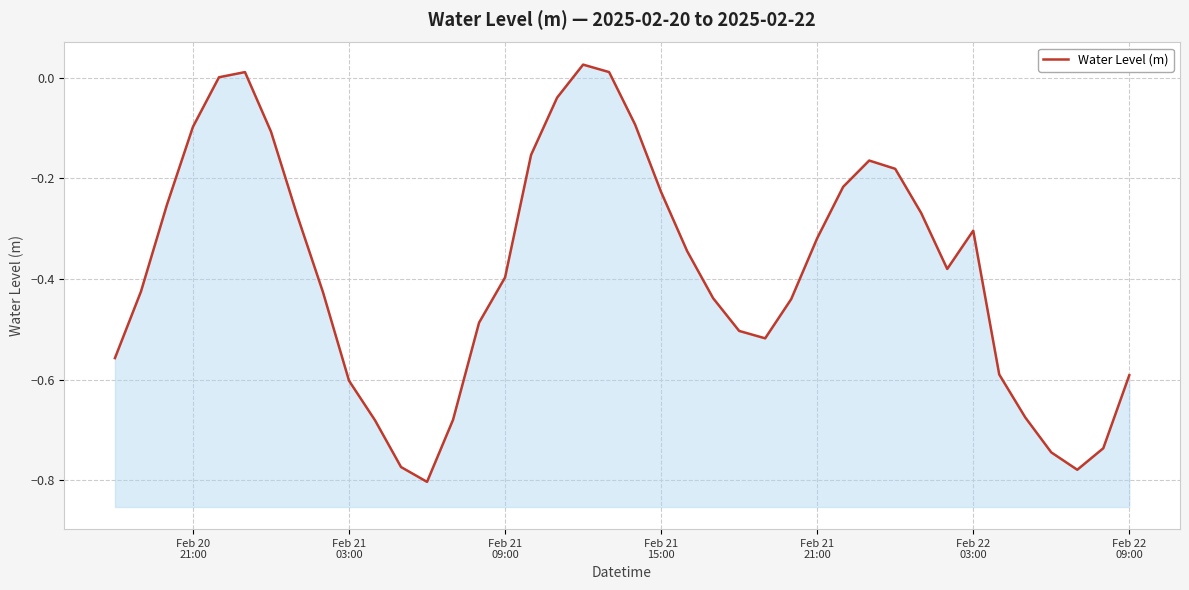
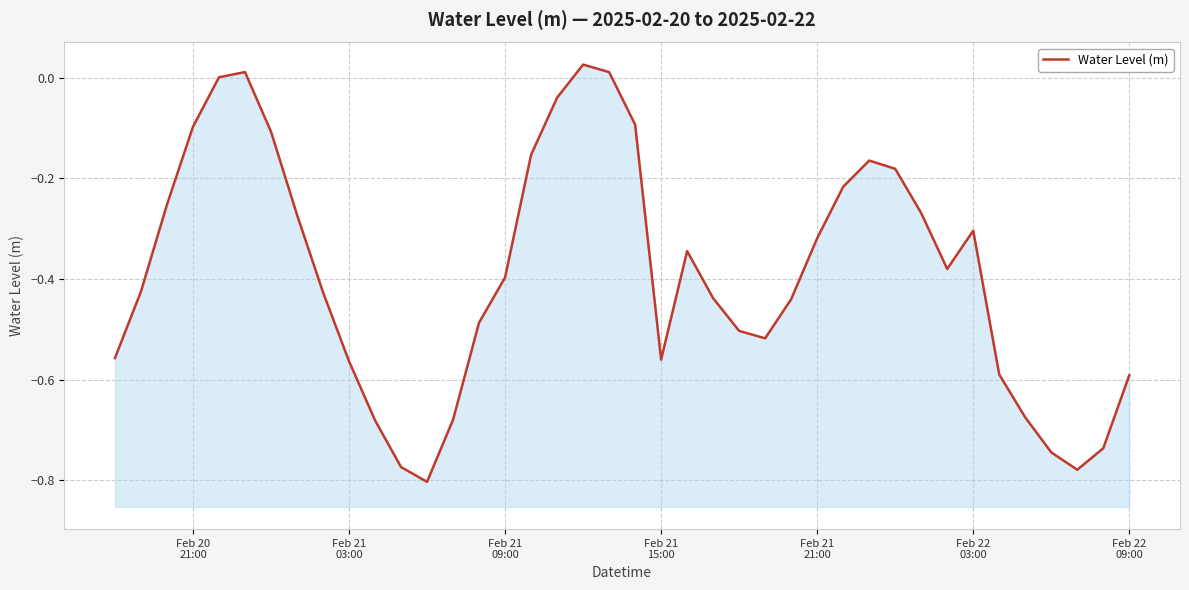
  {
    "Feb 20 21:00": -0.10,
-   "Feb 21 03:00": -0.60,
+   "Feb 21 03:00": -0.56,
    "Feb 21 09:00": -0.40,
-   "Feb 21 15:00": -0.23,
+   "Feb 21 15:00": -0.56,
    "Feb 21 21:00": -0.32,
    "Feb 22 03:00": -0.30,
    "Feb 22 09:00": -0.59
  }
